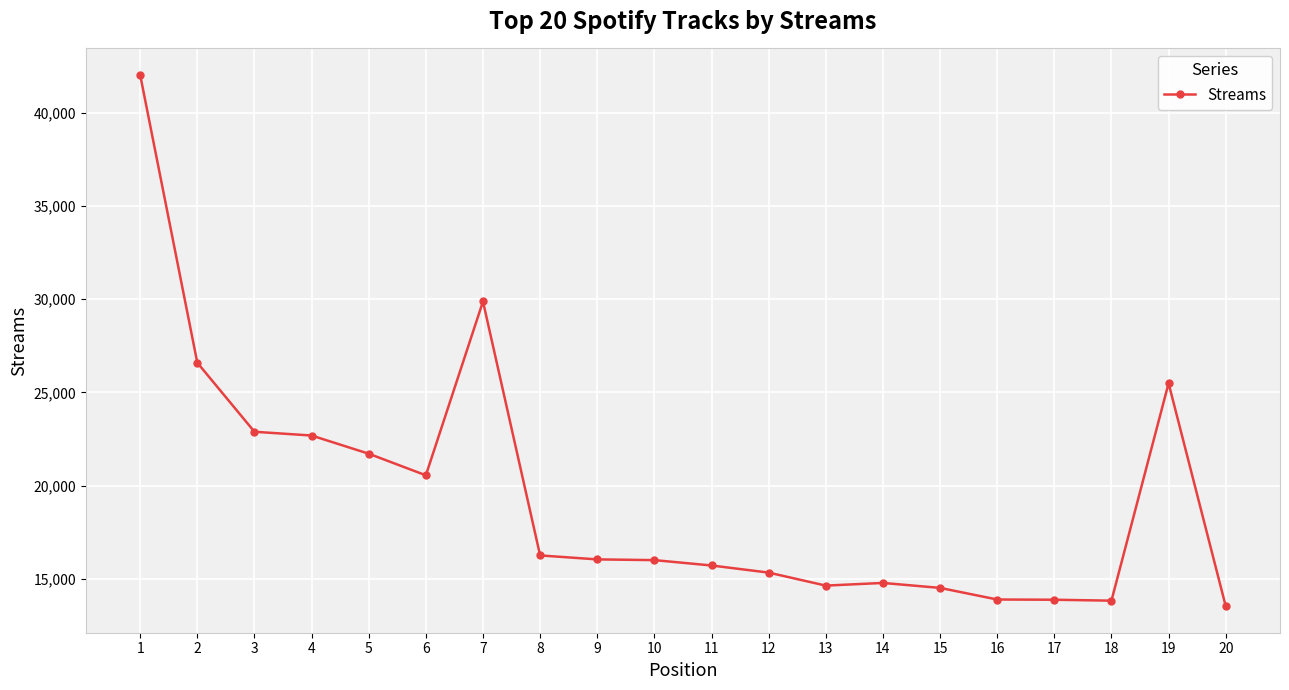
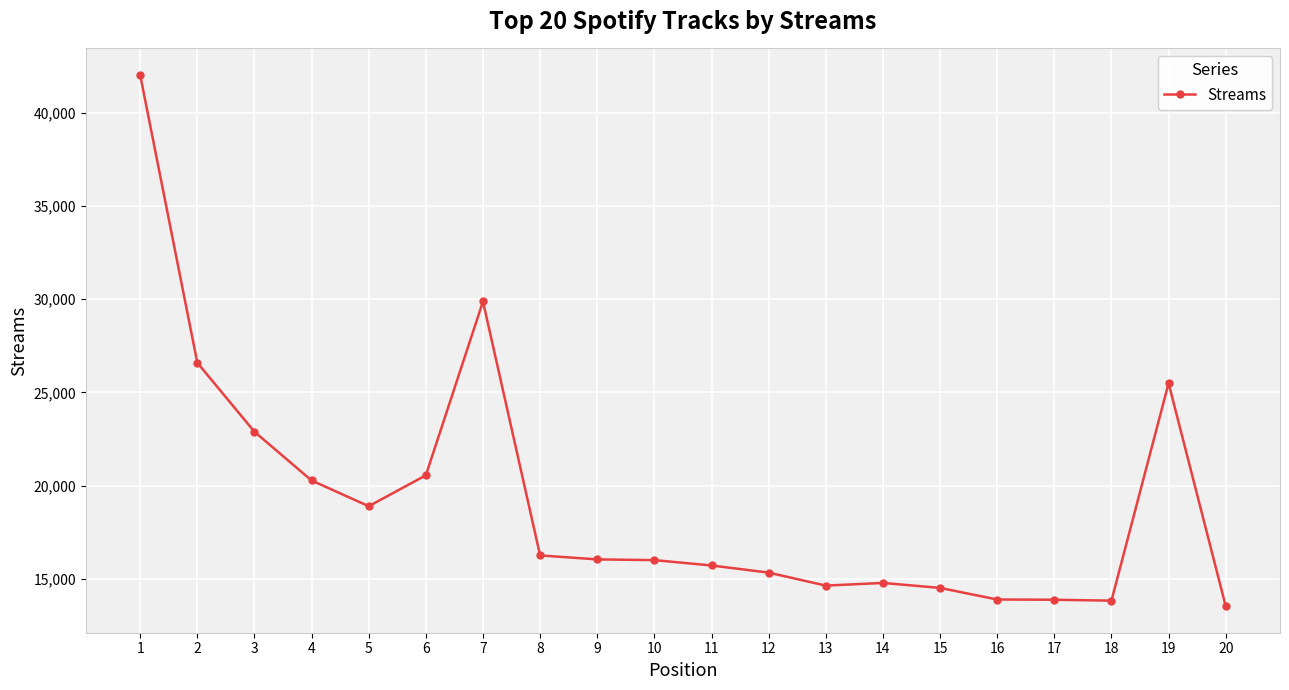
  {
    "1": "42,000",
    "2": "26,600",
    "3": "22,900",
-   "4": "22,700",
-   "5": "21,700",
+   "4": "20,300",
+   "5": "18,900",
    "6": "20,600",
    "7": "29,900",
    "8": "16,300",
    "9": "16,000",
    "10": "16,000",
    "11": "15,700",
    "12": "15,300",
    "13": "14,600",
    "14": "14,800",
    "15": "14,500",
    "16": "13,900",
    "17": "13,900",
    "18": "13,800",
    "19": "25,500",
    "20": "13,500"
  }
